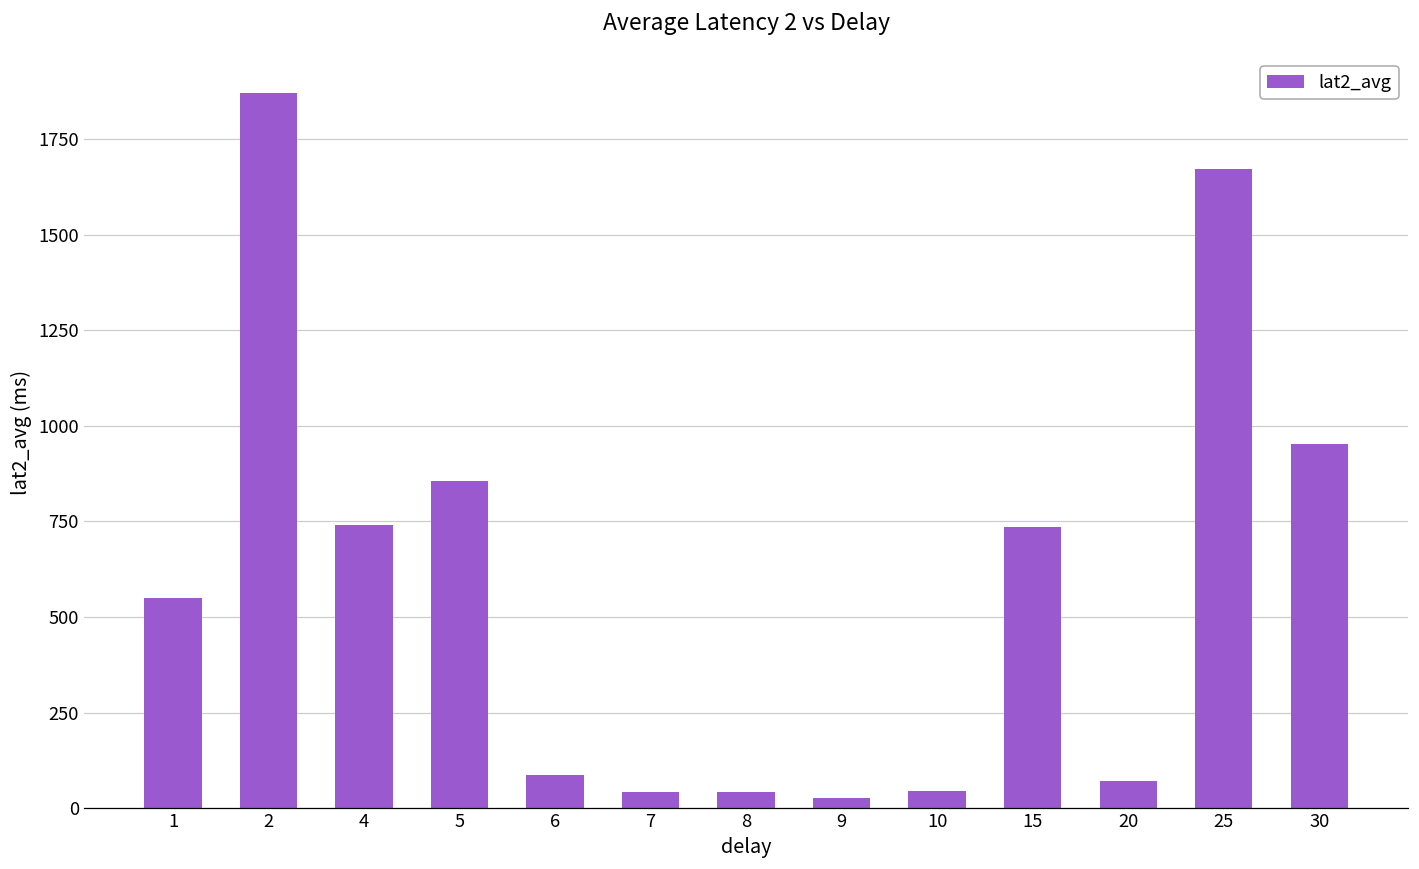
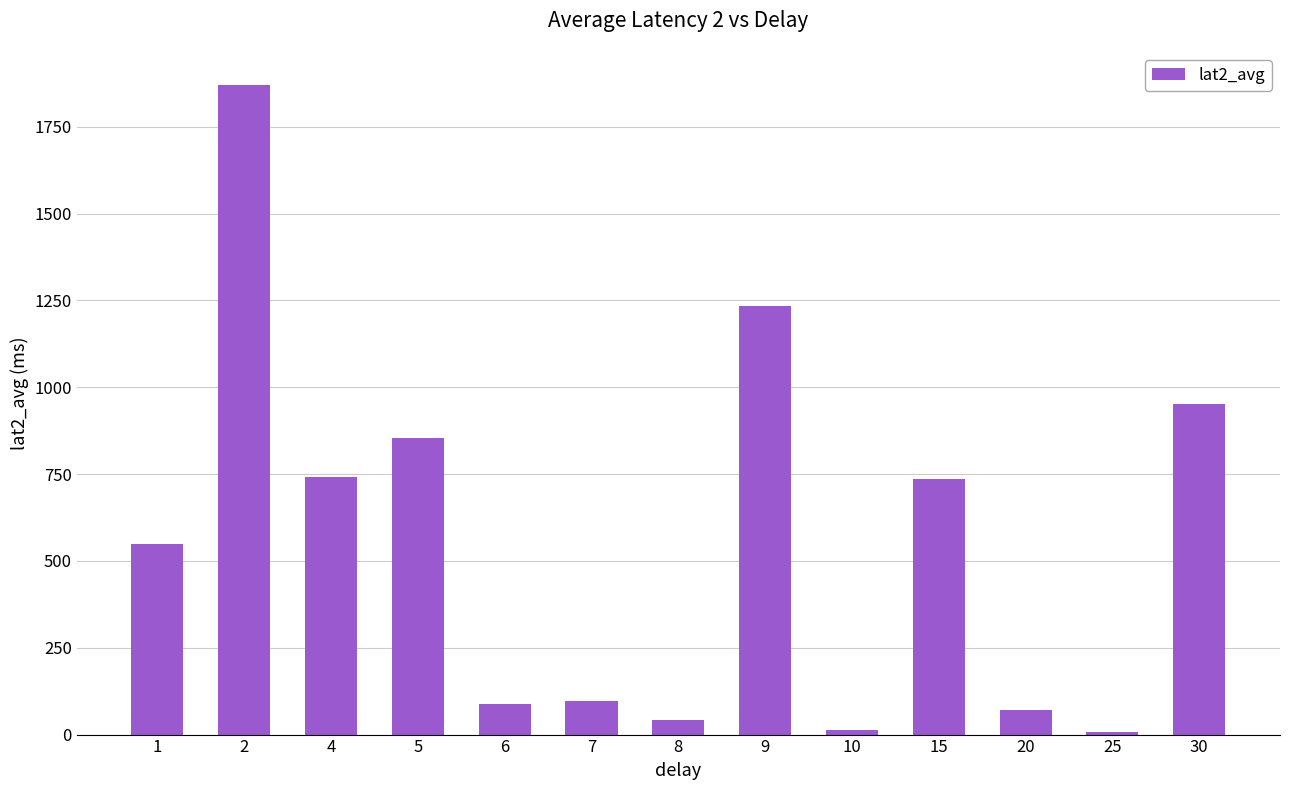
  {
    "1": 550,
    "2": 1870,
    "4": 740,
    "5": 860,
    "6": 90,
-   "7": 40,
+   "7": 100,
    "8": 40,
-   "9": 30,
-   "10": 40,
+   "9": 1230,
+   "10": 10,
    "15": 730,
    "20": 70,
-   "25": 1670,
+   "25": 10,
    "30": 950
  }
